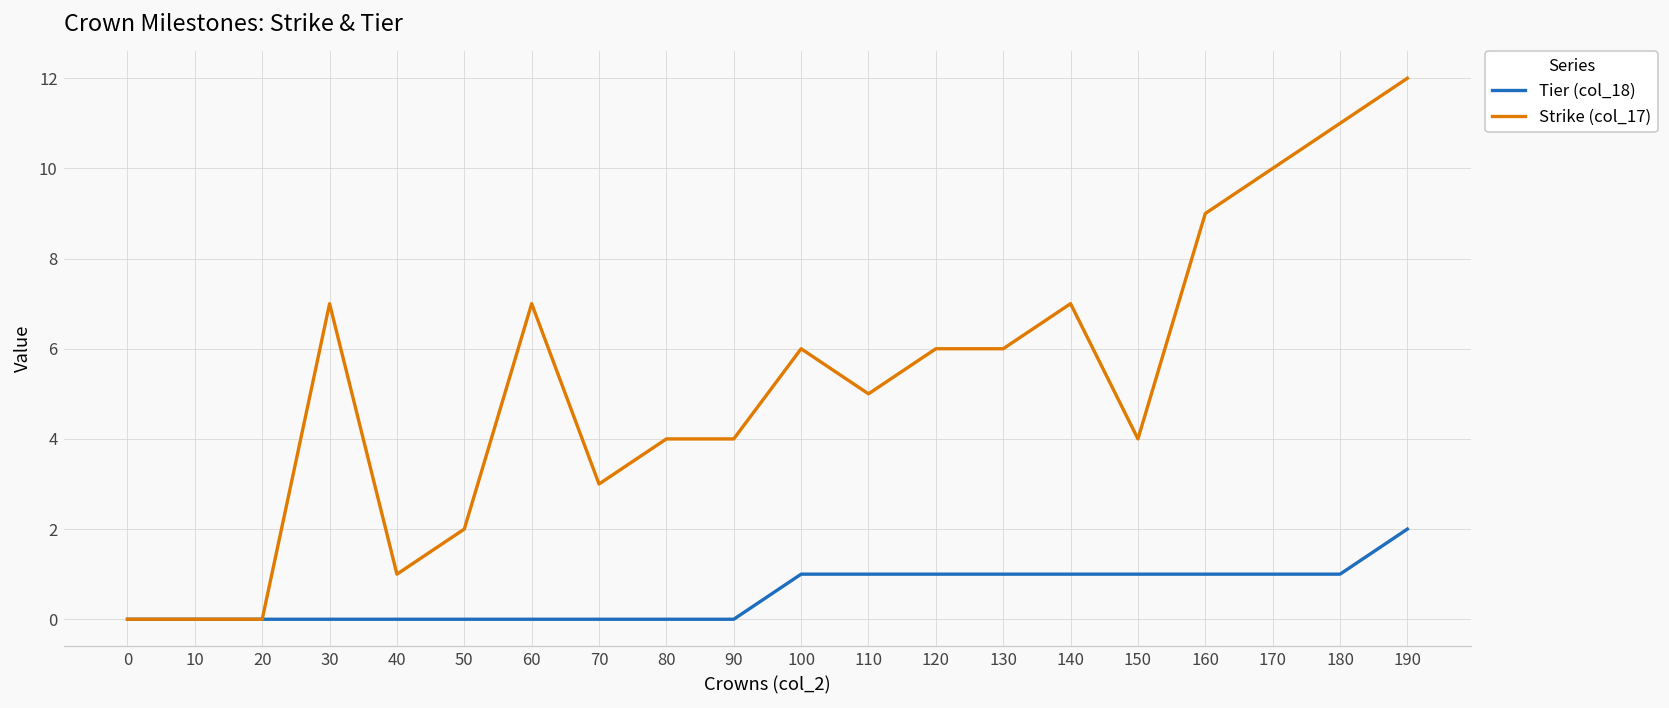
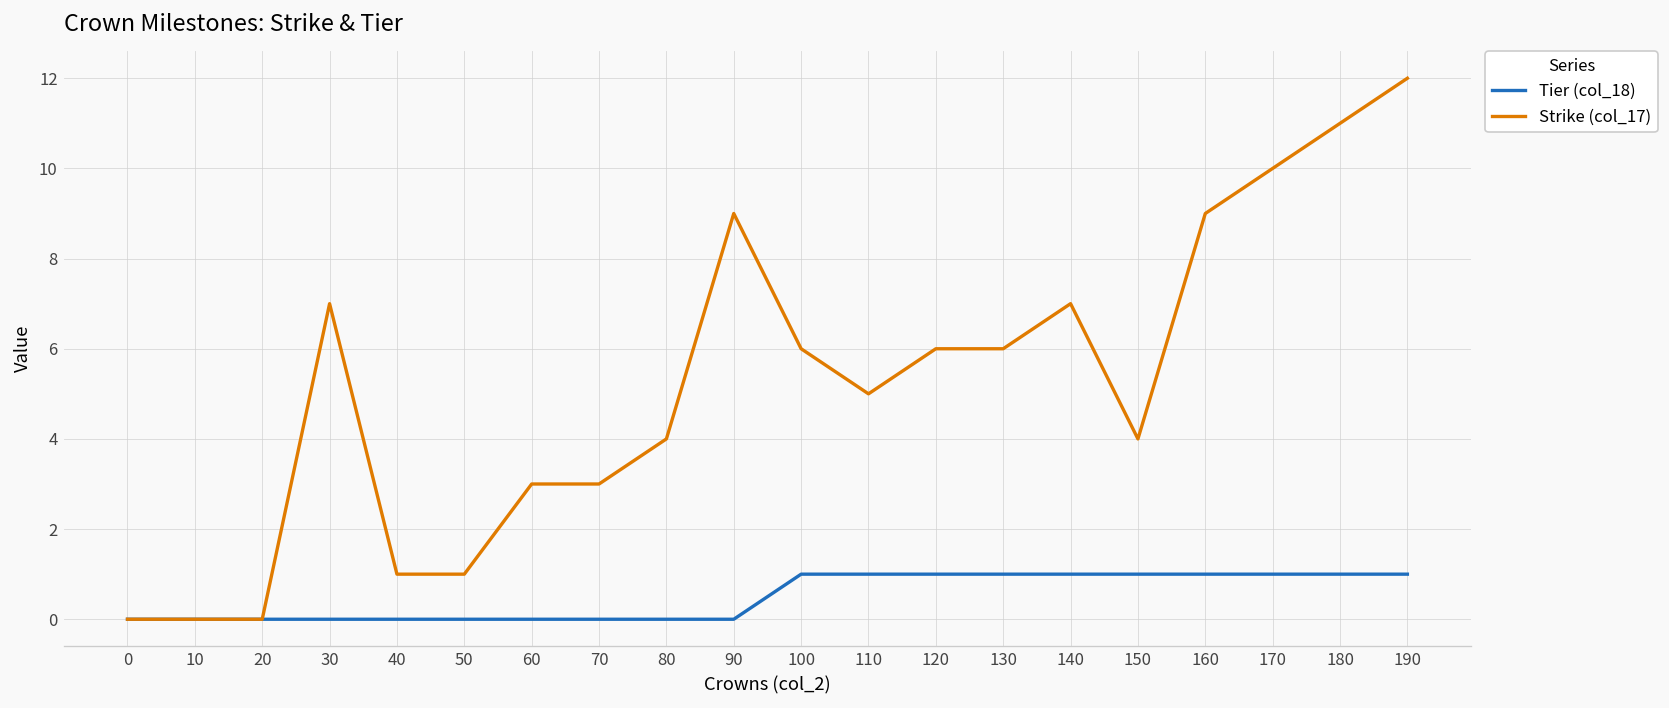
  {
    "Tier (col_18)": {
      "30": 0,
      "40": 0,
      "50": 0,
      "60": 0,
      "70": 0,
      "80": 0,
      "90": 0,
      "100": 1,
      "110": 1,
      "120": 1,
      "130": 1,
      "140": 1,
      "150": 1,
      "160": 1,
      "170": 1,
      "180": 1,
-     "190": 2
+     "190": 1
    },
    "Strike (col_17)": {
      "30": 7,
      "40": 1,
-     "50": 2,
-     "60": 7,
+     "50": 1,
+     "60": 3,
      "70": 3,
      "80": 4,
-     "90": 4,
+     "90": 9,
      "100": 6,
      "110": 5,
      "120": 6,
      "130": 6,
      "140": 7,
      "150": 4,
      "160": 9,
      "170": 10,
      "180": 11,
      "190": 12
    }
  }
